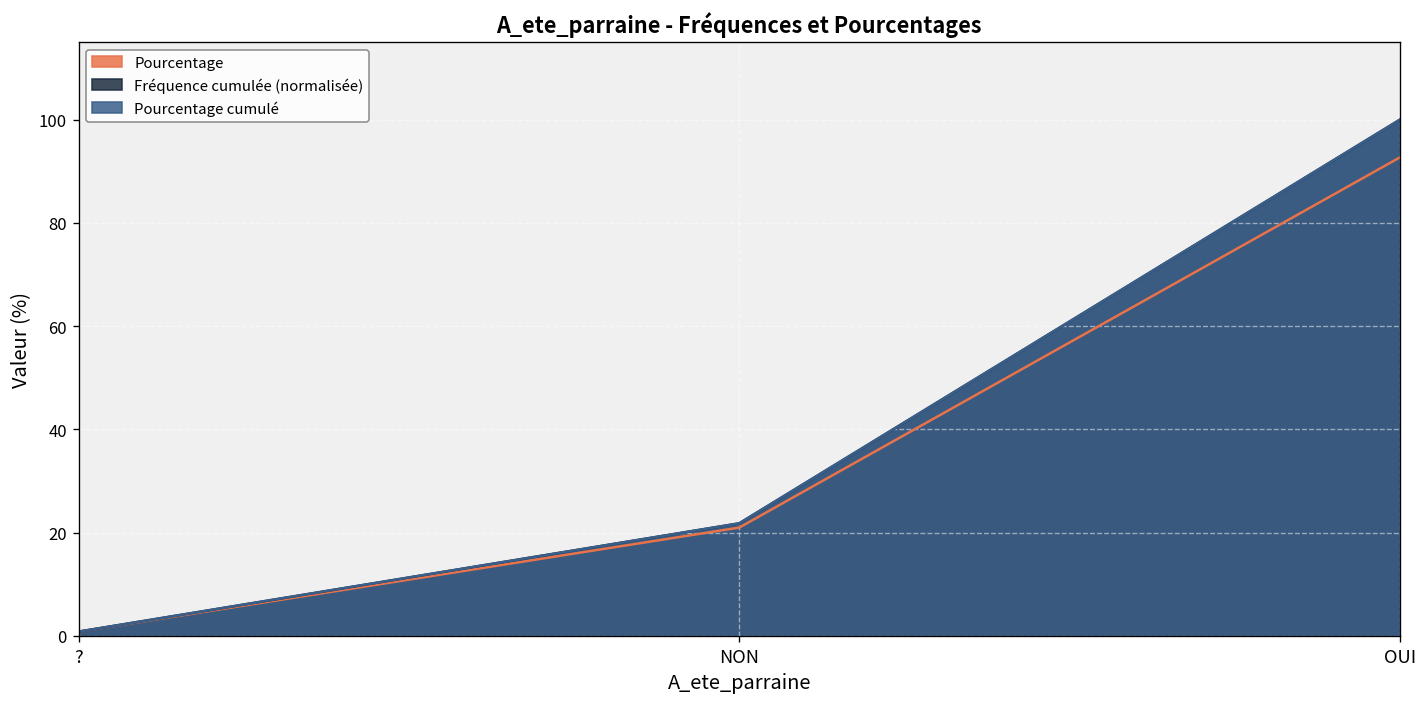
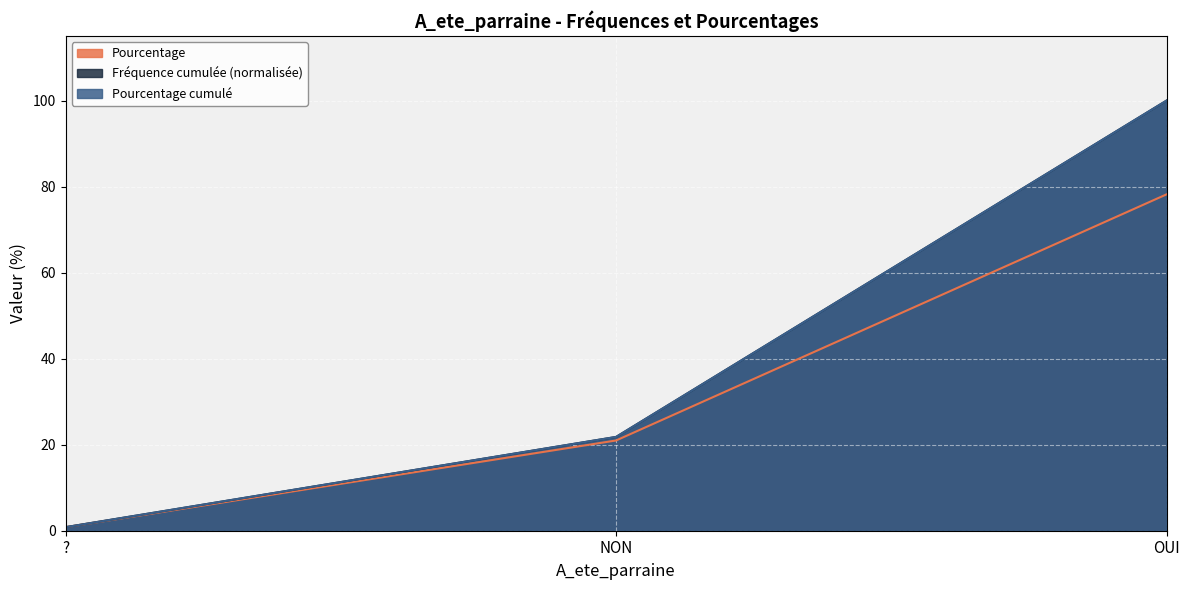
  {
    "Pourcentage": {
      "NON": 21,
-     "OUI": 93
+     "OUI": 78
    },
    "Pourcentage cumulé": {
      "NON": 22,
      "OUI": 100
    }
  }
